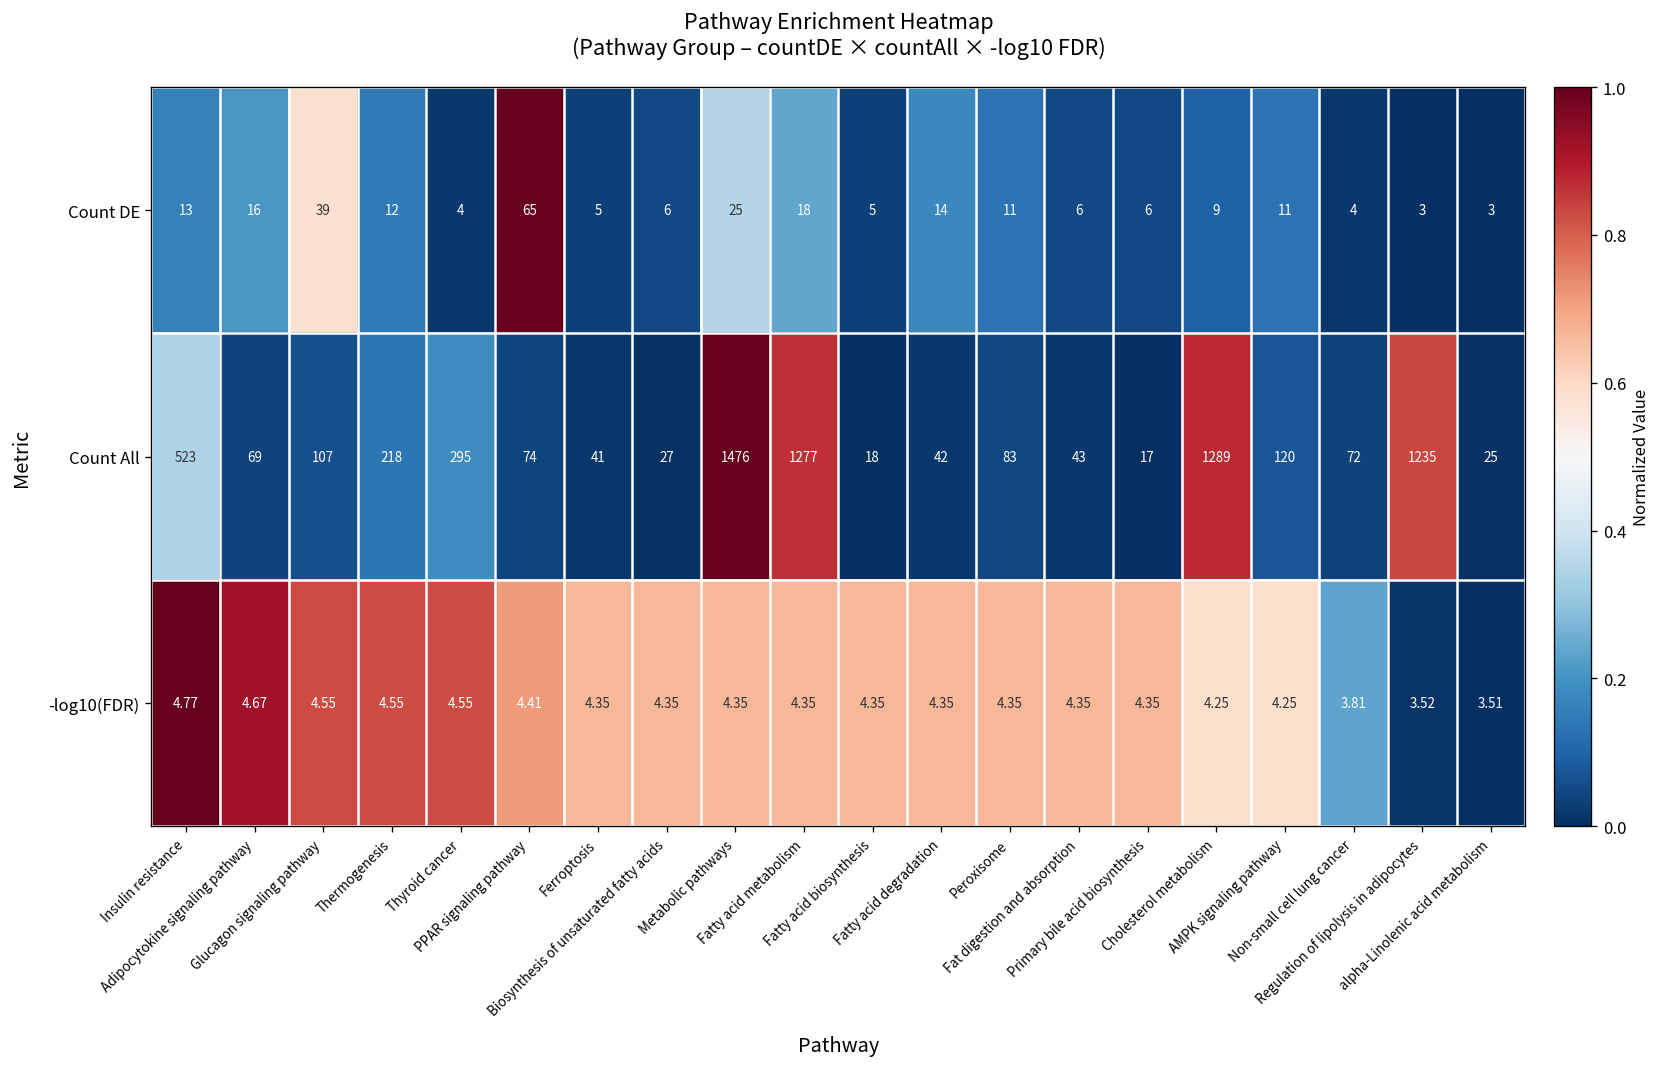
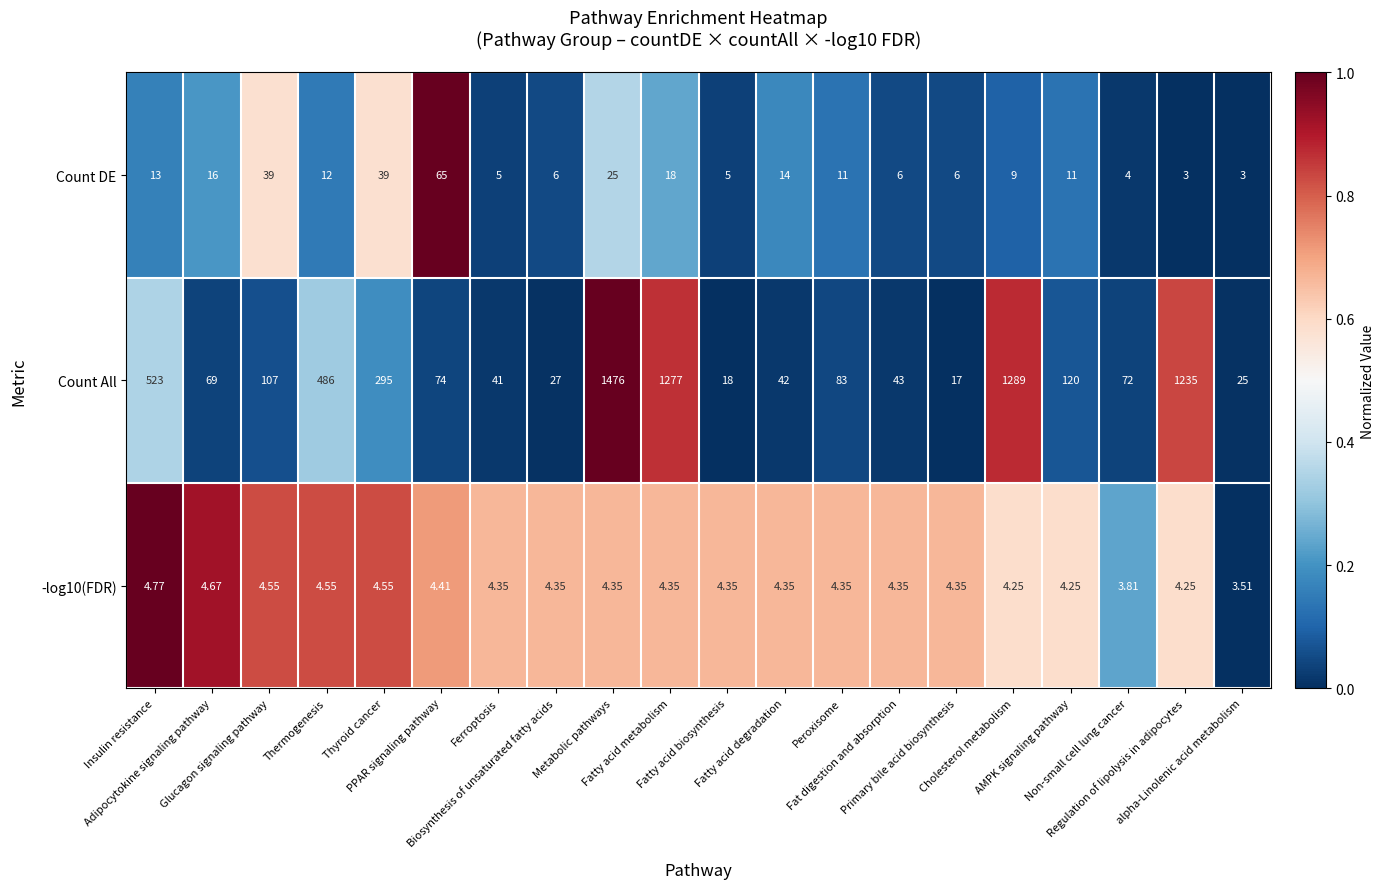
  {
    "Count DE": {
      "Insulin resistance": 13,
      "Adipocytokine signaling pathway": 16,
      "Glucagon signaling pathway": 39,
      "Thermogenesis": 12,
-     "Thyroid cancer": 4,
+     "Thyroid cancer": 39,
      "PPAR signaling pathway": 65,
      "Ferroptosis": 5,
      "Biosynthesis of unsaturated fatty acids": 6,
      "Metabolic pathways": 25,
      "Fatty acid metabolism": 18,
      "Fatty acid biosynthesis": 5,
      "Fatty acid degradation": 14,
      "Peroxisome": 11,
      "Fat digestion and absorption": 6,
      "Primary bile acid biosynthesis": 6,
      "Cholesterol metabolism": 9,
      "AMPK signaling pathway": 11,
      "Non-small cell lung cancer": 4,
      "Regulation of lipolysis in adipocytes": 3,
      "alpha-Linolenic acid metabolism": 3
    },
    "Count All": {
      "Insulin resistance": 523,
      "Adipocytokine signaling pathway": 69,
      "Glucagon signaling pathway": 107,
-     "Thermogenesis": 218,
+     "Thermogenesis": 486,
      "Thyroid cancer": 295,
      "PPAR signaling pathway": 74,
      "Ferroptosis": 41,
      "Biosynthesis of unsaturated fatty acids": 27,
      "Metabolic pathways": 1476,
      "Fatty acid metabolism": 1277,
      "Fatty acid biosynthesis": 18,
      "Fatty acid degradation": 42,
      "Peroxisome": 83,
      "Fat digestion and absorption": 43,
      "Primary bile acid biosynthesis": 17,
      "Cholesterol metabolism": 1289,
      "AMPK signaling pathway": 120,
      "Non-small cell lung cancer": 72,
      "Regulation of lipolysis in adipocytes": 1235,
      "alpha-Linolenic acid metabolism": 25
    },
    "-log10(FDR)": {
      "Insulin resistance": 4.77,
      "Adipocytokine signaling pathway": 4.67,
      "Glucagon signaling pathway": 4.55,
      "Thermogenesis": 4.55,
      "Thyroid cancer": 4.55,
      "PPAR signaling pathway": 4.41,
      "Ferroptosis": 4.35,
      "Biosynthesis of unsaturated fatty acids": 4.35,
      "Metabolic pathways": 4.35,
      "Fatty acid metabolism": 4.35,
      "Fatty acid biosynthesis": 4.35,
      "Fatty acid degradation": 4.35,
      "Peroxisome": 4.35,
      "Fat digestion and absorption": 4.35,
      "Primary bile acid biosynthesis": 4.35,
      "Cholesterol metabolism": 4.25,
      "AMPK signaling pathway": 4.25,
      "Non-small cell lung cancer": 3.81,
-     "Regulation of lipolysis in adipocytes": 3.52,
+     "Regulation of lipolysis in adipocytes": 4.25,
      "alpha-Linolenic acid metabolism": 3.51
    }
  }
